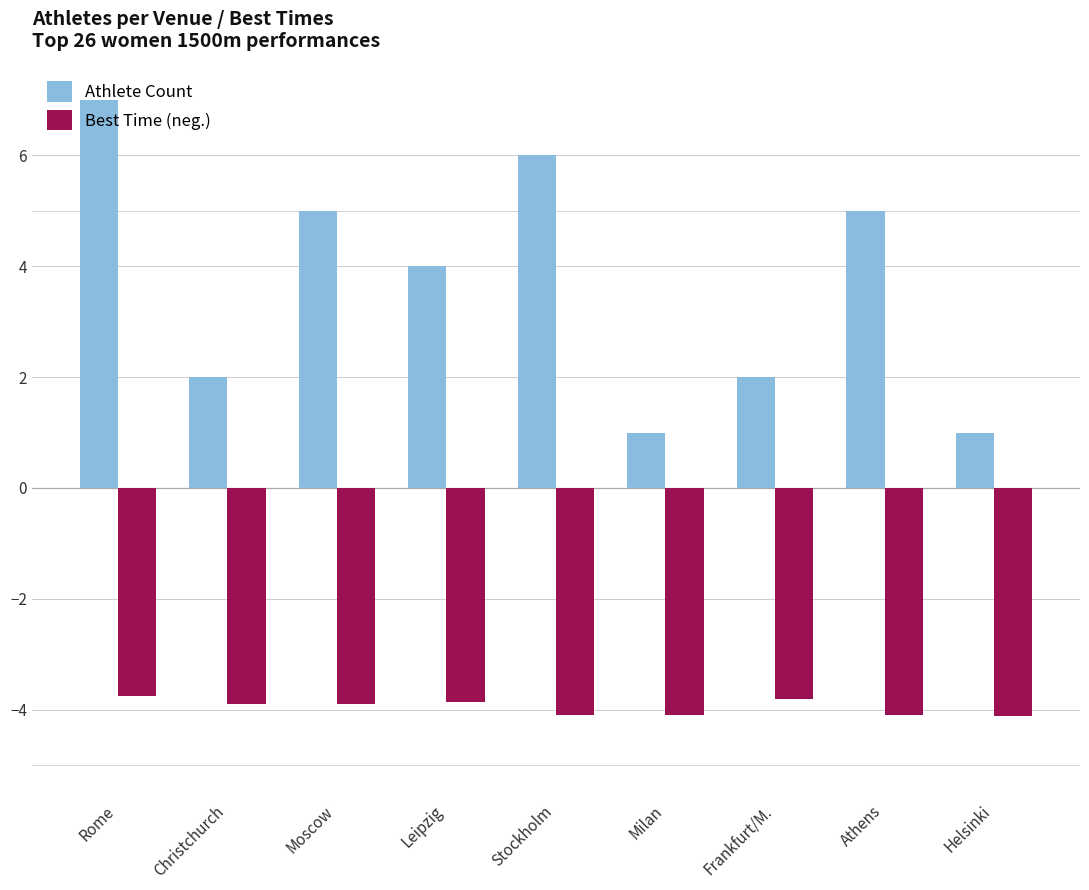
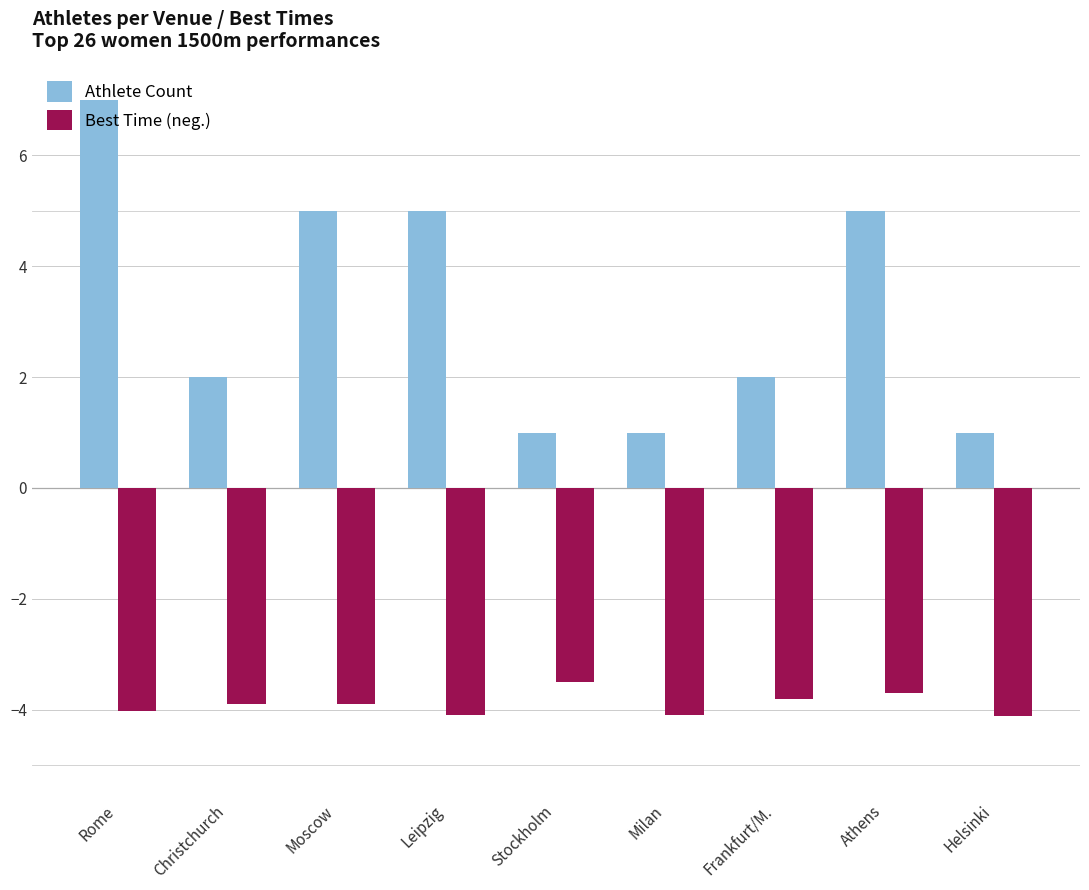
  {
    "Athlete Count": {
      "Rome": 7,
      "Christchurch": 2,
      "Moscow": 5,
-     "Leipzig": 4,
-     "Stockholm": 6,
+     "Leipzig": 5,
+     "Stockholm": 1,
      "Milan": 1,
      "Frankfurt/M.": 2,
      "Athens": 5,
      "Helsinki": 1
    },
    "Best Time (neg.)": {
-     "Rome": -3.8,
+     "Rome": -4.0,
      "Christchurch": -3.9,
      "Moscow": -3.9,
-     "Leipzig": -3.9,
-     "Stockholm": -4.1,
+     "Leipzig": -4.1,
+     "Stockholm": -3.5,
      "Milan": -4.1,
      "Frankfurt/M.": -3.8,
-     "Athens": -4.1,
+     "Athens": -3.7,
      "Helsinki": -4.1
    }
  }
